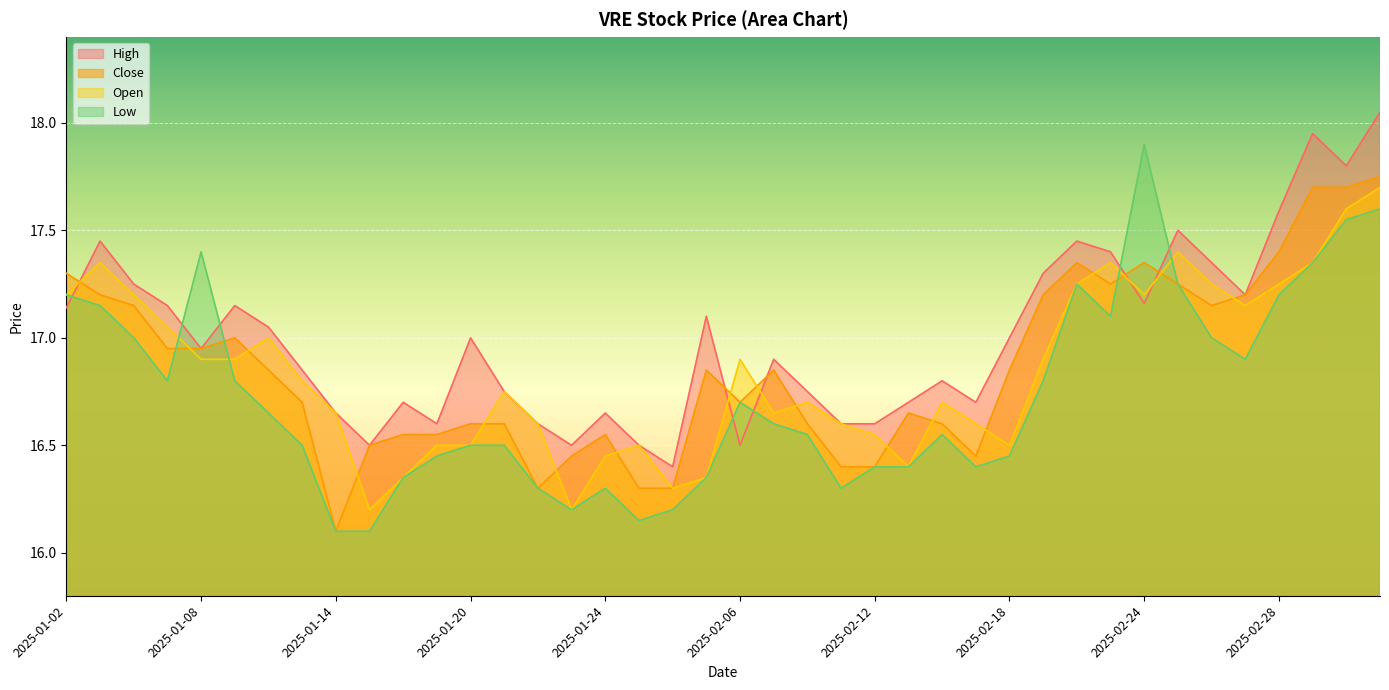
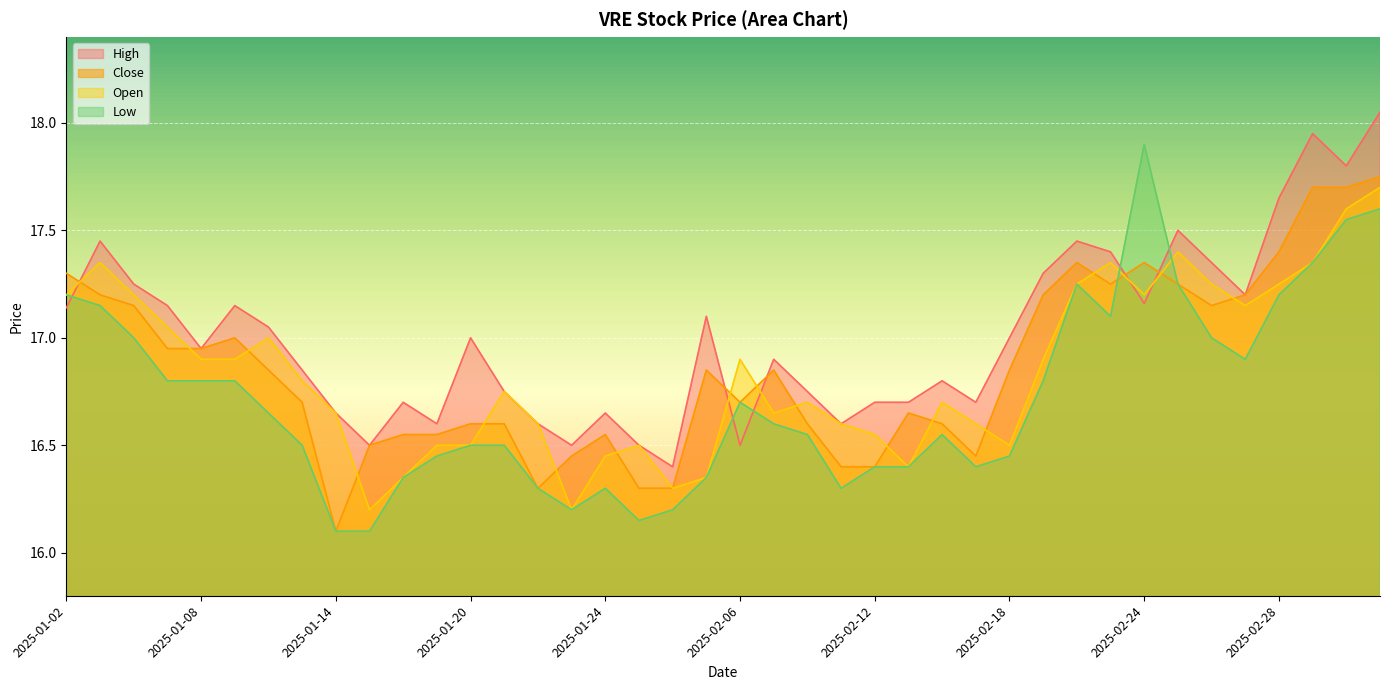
  {
    "High": {
      "2025-01-02": 17.14,
      "2025-01-20": 17.00,
      "2025-01-24": 16.65,
      "2025-02-06": 16.50,
-     "2025-02-12": 16.6,
+     "2025-02-12": 16.7,
      "2025-02-18": 17.00,
      "2025-02-24": 17.16,
-     "2025-02-28": 17.59
+     "2025-02-28": 17.65
    },
    "Low": {
-     "2025-01-08": 17.4,
+     "2025-01-08": 16.8,
      "2025-01-24": 16.3,
      "2025-02-18": 16.45,
      "2025-02-24": 17.9,
      "2025-02-28": 17.2
    }
  }
